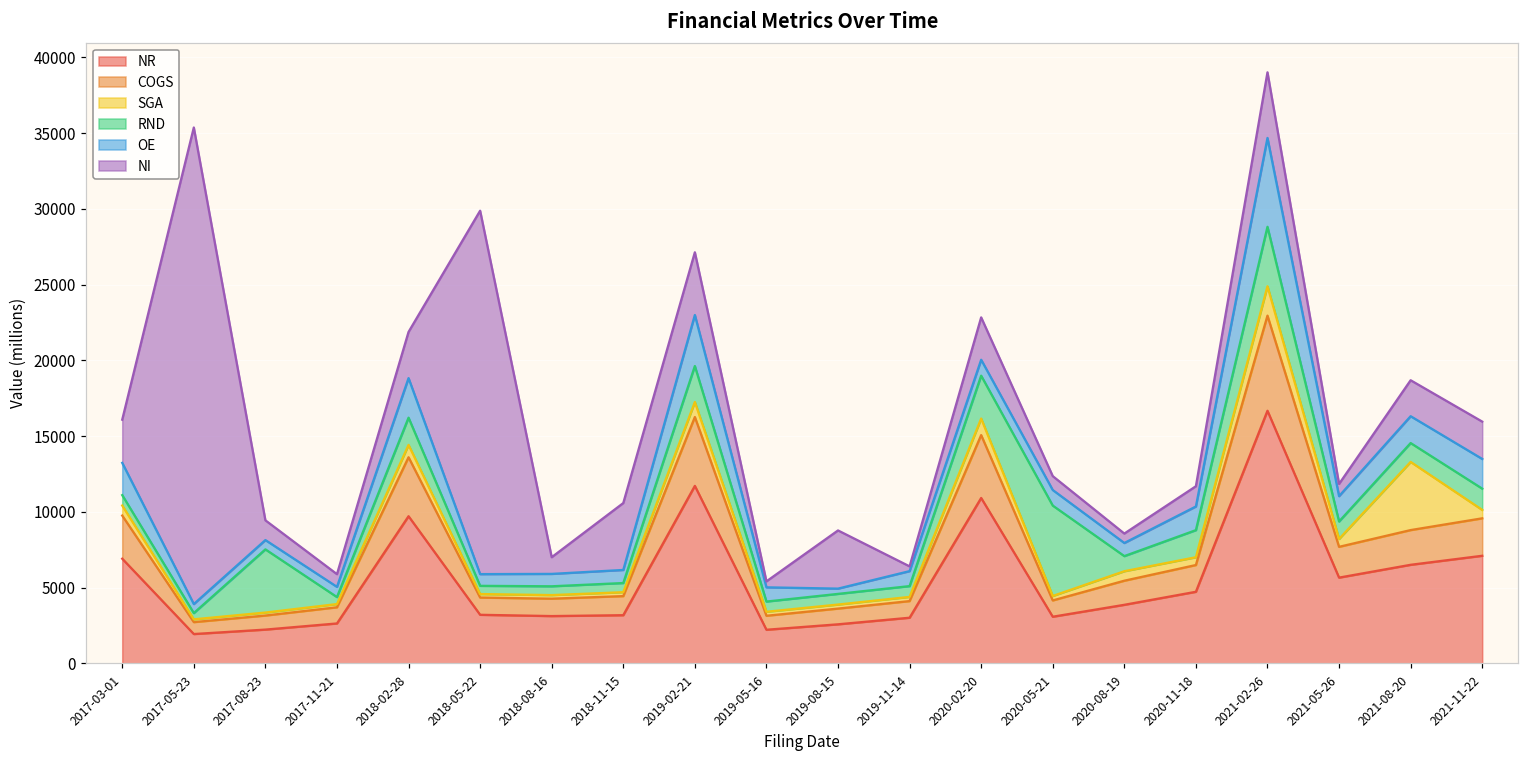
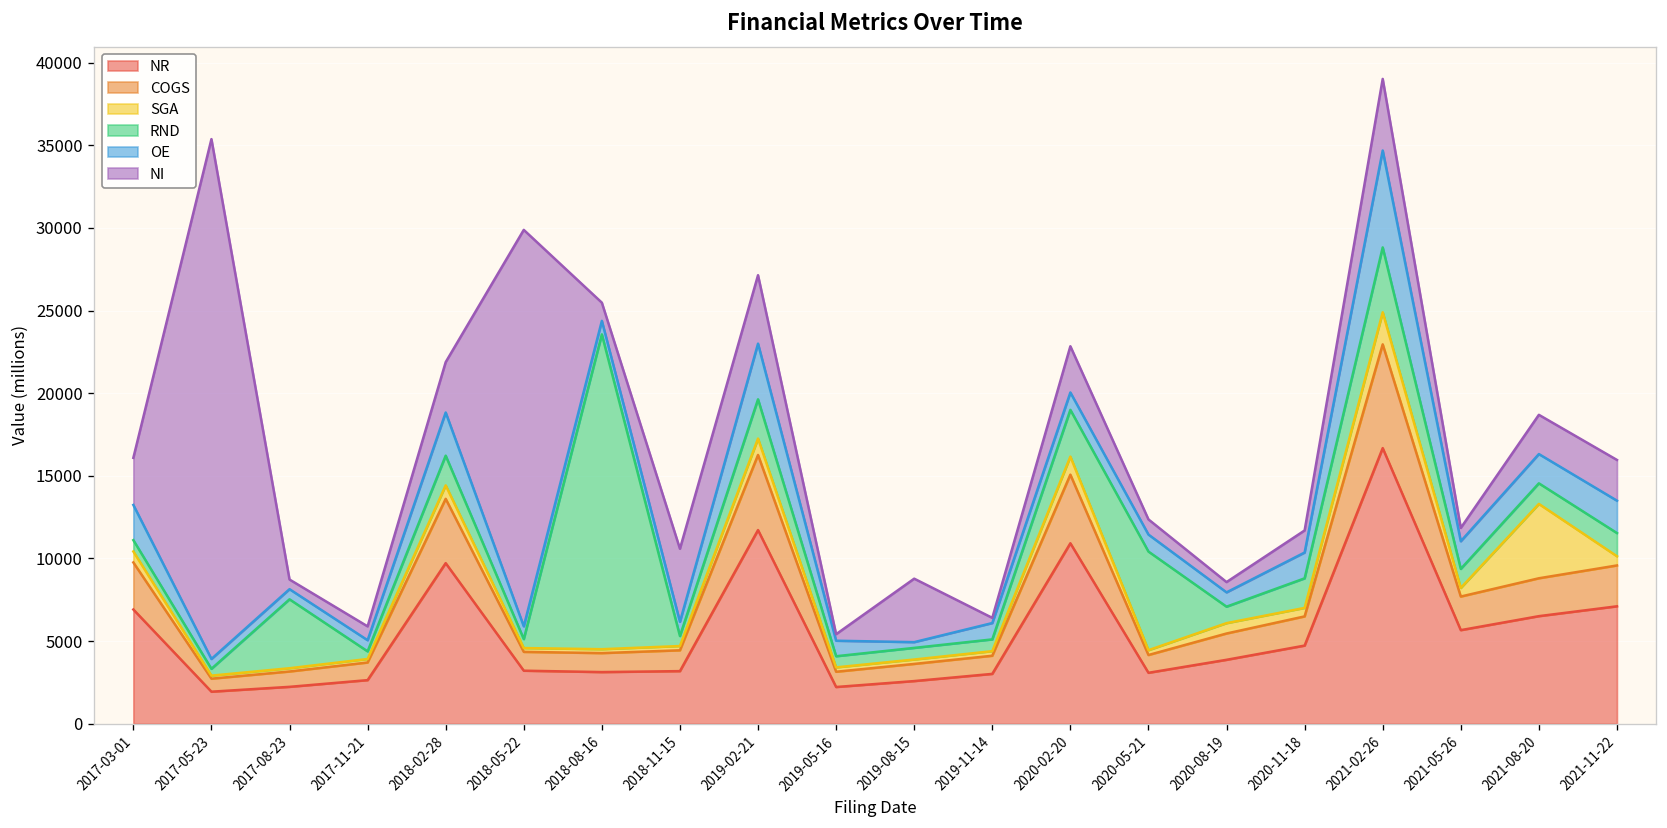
  {
    "SGA": {
      "2017-03-01": 700,
      "2017-05-23": 200,
      "2017-08-23": 200,
      "2017-11-21": 200,
      "2018-02-28": 800,
      "2018-05-22": 200,
      "2018-08-16": 200,
      "2018-11-15": 300,
      "2019-02-21": 1000,
      "2019-05-16": 300,
      "2019-08-15": 300,
      "2019-11-14": 300,
      "2020-02-20": 1100,
      "2020-05-21": 300,
      "2020-08-19": 600,
      "2020-11-18": 500,
      "2021-02-26": 1900,
      "2021-05-26": 500,
      "2021-08-20": 4500,
      "2021-11-22": 600
    },
    "RND": {
      "2017-03-01": 700,
      "2017-05-23": 400,
      "2017-08-23": 4200,
      "2017-11-21": 500,
      "2018-02-28": 1800,
      "2018-05-22": 500,
-     "2018-08-16": 600,
+     "2018-08-16": 19000,
      "2018-11-15": 600,
      "2019-02-21": 2400,
      "2019-05-16": 700,
      "2019-08-15": 700,
      "2019-11-14": 700,
      "2020-02-20": 2800,
      "2020-05-21": 6000,
      "2020-08-19": 1000,
      "2020-11-18": 1800,
      "2021-02-26": 3900,
      "2021-05-26": 1200,
      "2021-08-20": 1200,
      "2021-11-22": 1400
    },
    "OE": {
      "2017-03-01": 2100,
      "2017-05-23": 600,
      "2017-08-23": 600,
      "2017-11-21": 700,
      "2018-02-28": 2600,
      "2018-05-22": 800,
      "2018-08-16": 800,
      "2018-11-15": 900,
      "2019-02-21": 3400,
      "2019-05-16": 900,
      "2019-08-15": 300,
      "2019-11-14": 1000,
      "2020-02-20": 1100,
      "2020-05-21": 1000,
      "2020-08-19": 900,
      "2020-11-18": 1600,
      "2021-02-26": 5900,
      "2021-05-26": 1700,
      "2021-08-20": 1800,
      "2021-11-22": 2000
    },
    "NI": {
      "2017-03-01": 2900,
      "2017-05-23": 31500,
-     "2017-08-23": 1300,
+     "2017-08-23": 600,
      "2017-11-21": 800,
      "2018-02-28": 3000,
      "2018-05-22": 24000,
      "2018-08-16": 1100,
      "2018-11-15": 4400,
      "2019-02-21": 4100,
      "2019-05-16": 400,
      "2019-08-15": 3800,
      "2019-11-14": 300,
      "2020-02-20": 2800,
      "2020-05-21": 900,
      "2020-08-19": 600,
      "2020-11-18": 1300,
      "2021-02-26": 4300,
      "2021-05-26": 800,
      "2021-08-20": 2400,
      "2021-11-22": 2500
    }
  }
